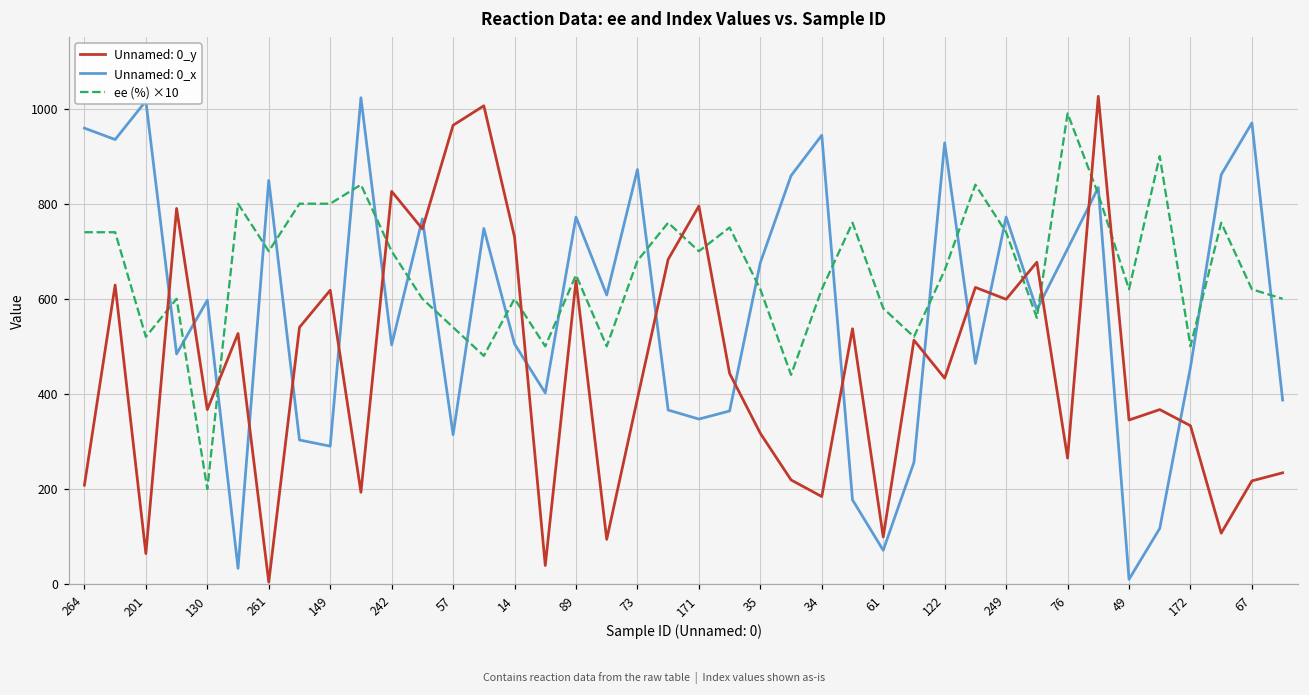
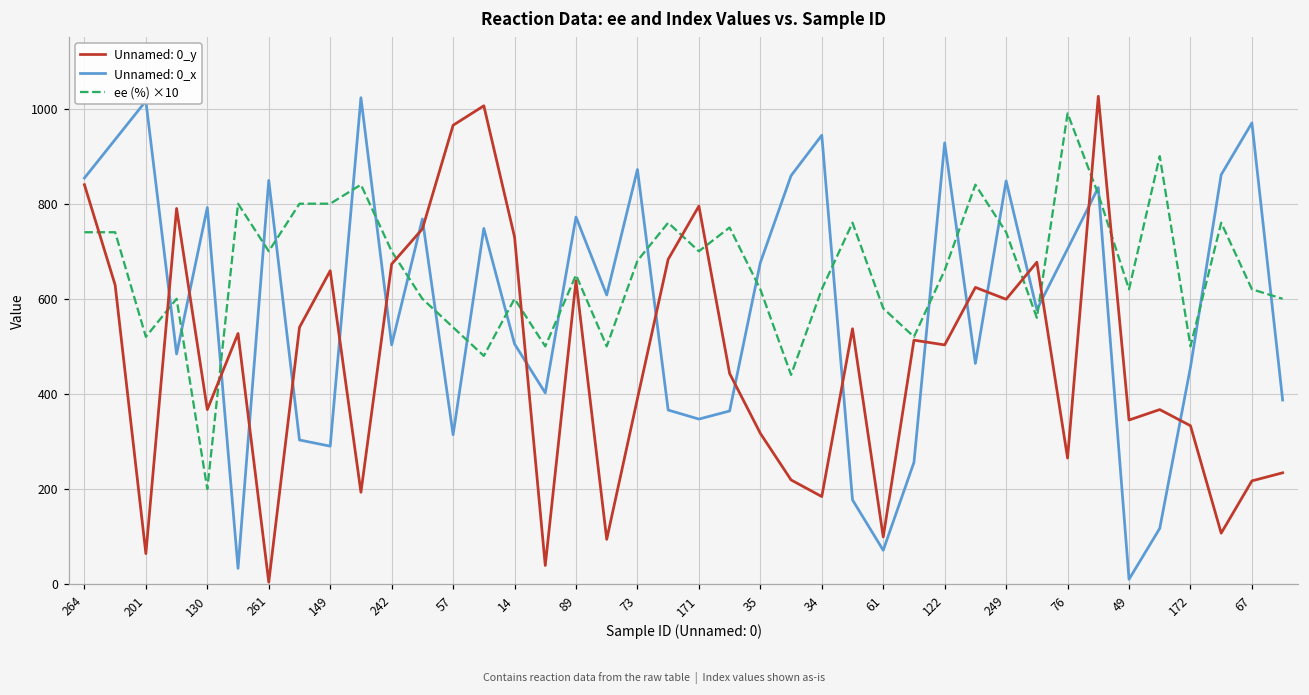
  {
    "Unnamed: 0_y": {
-     "264": 210,
+     "264": 840,
      "201": 60,
      "130": 370,
      "261": 0,
-     "149": 620,
-     "242": 830,
+     "149": 660,
+     "242": 670,
      "57": 970,
      "14": 730,
      "89": 640,
      "73": 390,
      "171": 800,
      "34": 180,
      "61": 100,
-     "122": 430,
+     "122": 500,
      "249": 600,
      "76": 270,
      "49": 350,
      "172": 330,
      "67": 220
    },
    "Unnamed: 0_x": {
-     "264": 960,
+     "264": 850,
      "201": 1020,
-     "130": 600,
+     "130": 790,
      "261": 850,
      "149": 290,
      "242": 500,
      "57": 310,
      "14": 510,
      "89": 770,
      "73": 870,
      "171": 350,
      "34": 940,
      "61": 70,
      "122": 930,
-     "249": 770,
+     "249": 850,
      "76": 710,
      "49": 10,
      "172": 460,
      "67": 970
    },
    "ee (%) ×10": {
      "264": 740,
      "201": 520,
      "130": 200,
      "261": 700,
      "149": 800,
      "242": 700,
      "57": 540,
      "14": 600,
      "89": 650,
      "73": 680,
      "171": 700,
      "34": 620,
      "61": 580,
      "122": 660,
      "249": 740,
      "76": 990,
      "49": 620,
      "172": 500,
      "67": 620
    }
  }
